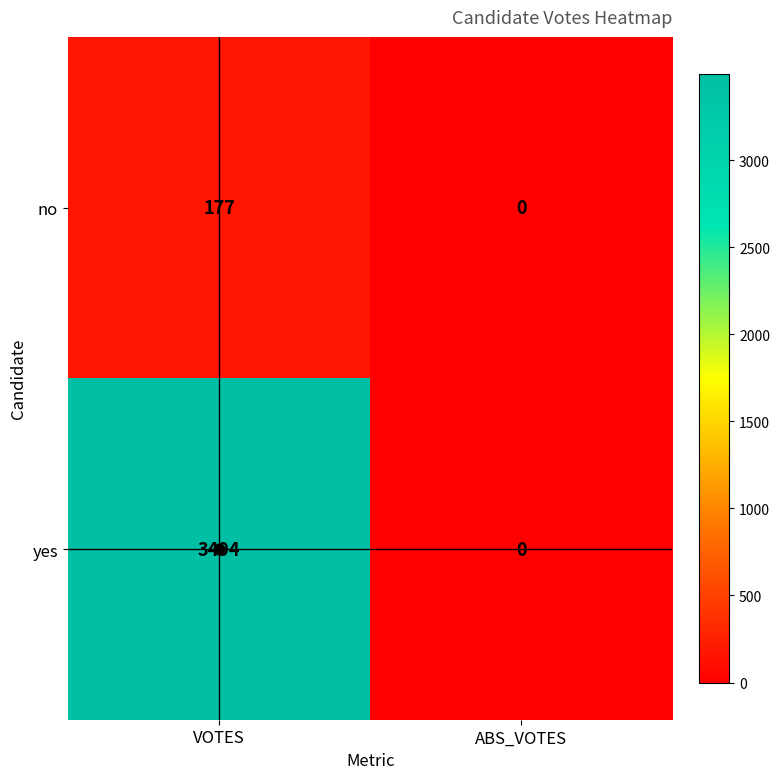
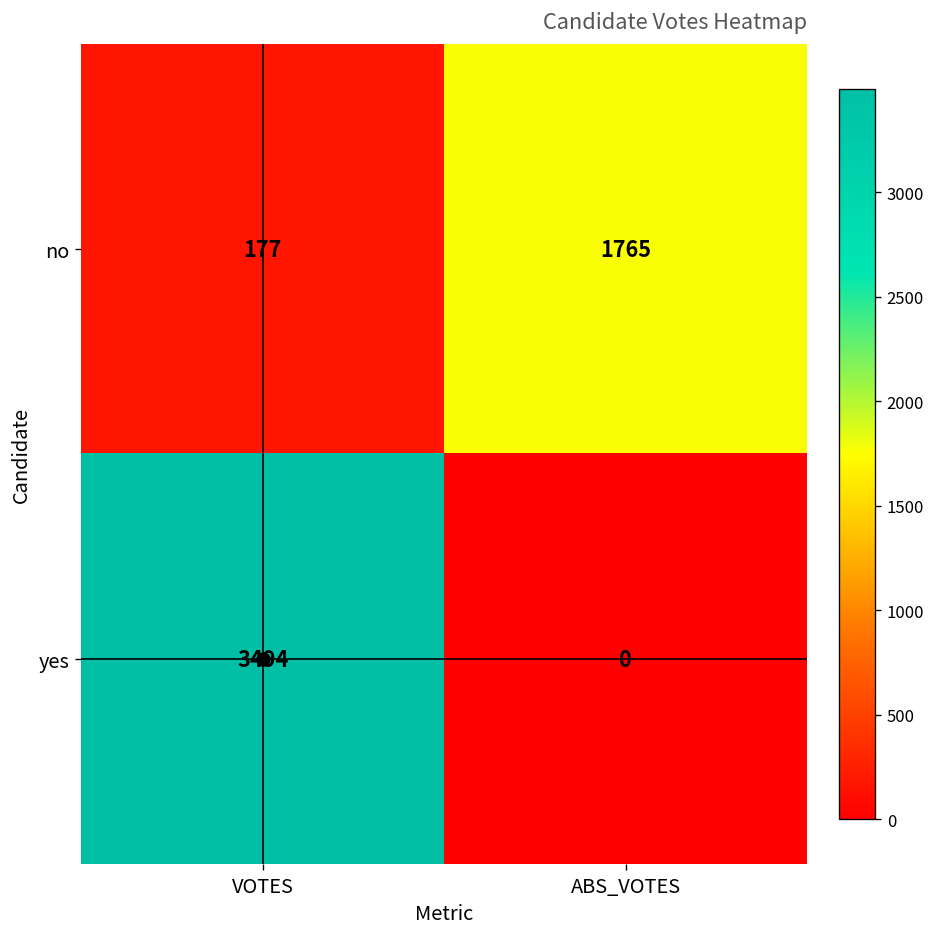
  {
    "no": {
      "VOTES": 177,
-     "ABS_VOTES": 0
+     "ABS_VOTES": 1765
    },
    "yes": {
      "ABS_VOTES": 0
    }
  }
